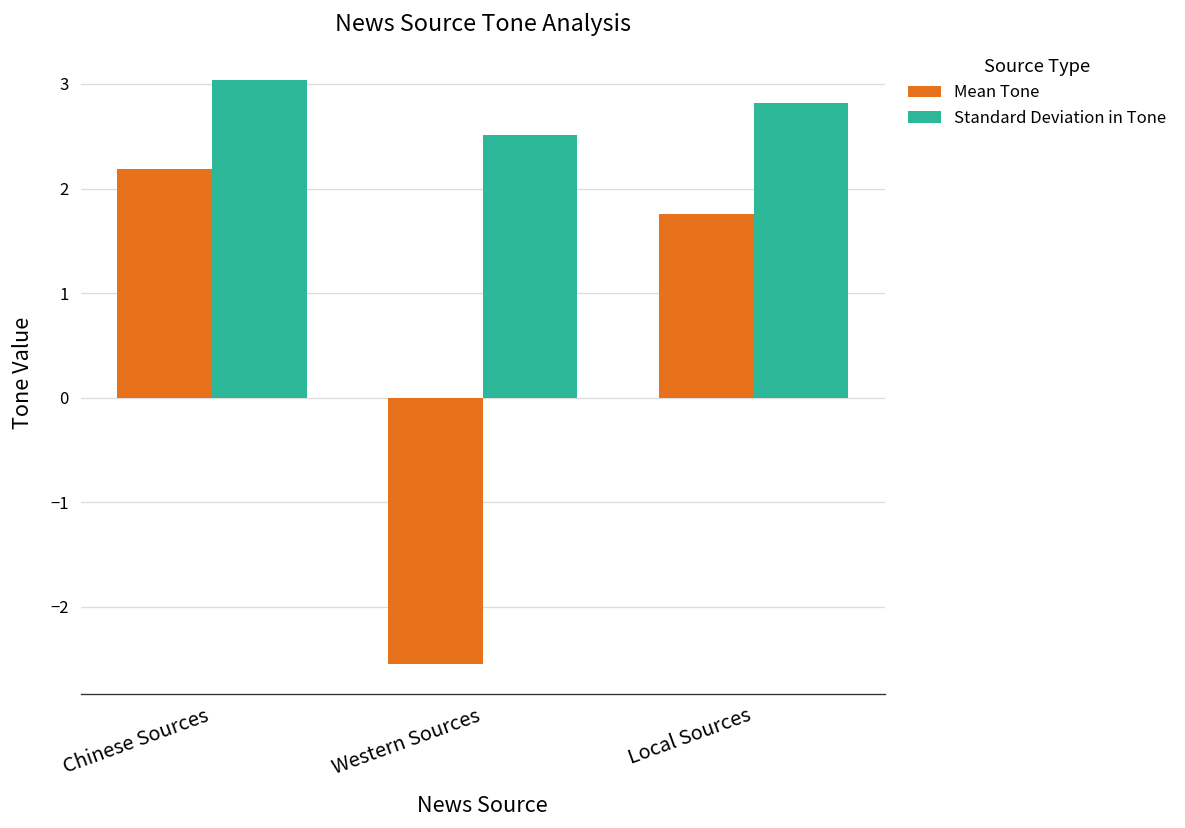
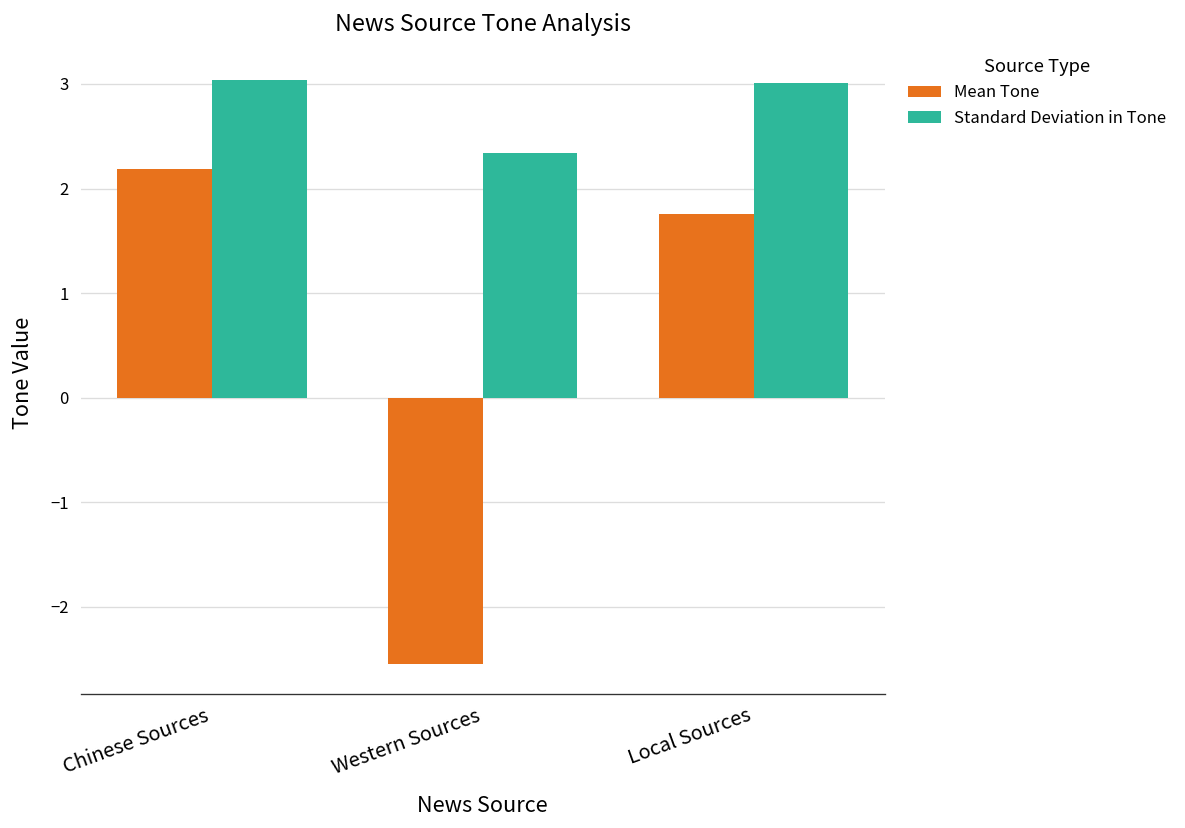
  {
    "Mean Tone": {
      "Chinese Sources": 2.2,
      "Western Sources": -2.5,
      "Local Sources": 1.8
    },
    "Standard Deviation in Tone": {
      "Chinese Sources": 3.0,
-     "Western Sources": 2.5,
-     "Local Sources": 2.8
+     "Western Sources": 2.3,
+     "Local Sources": 3.0
    }
  }
